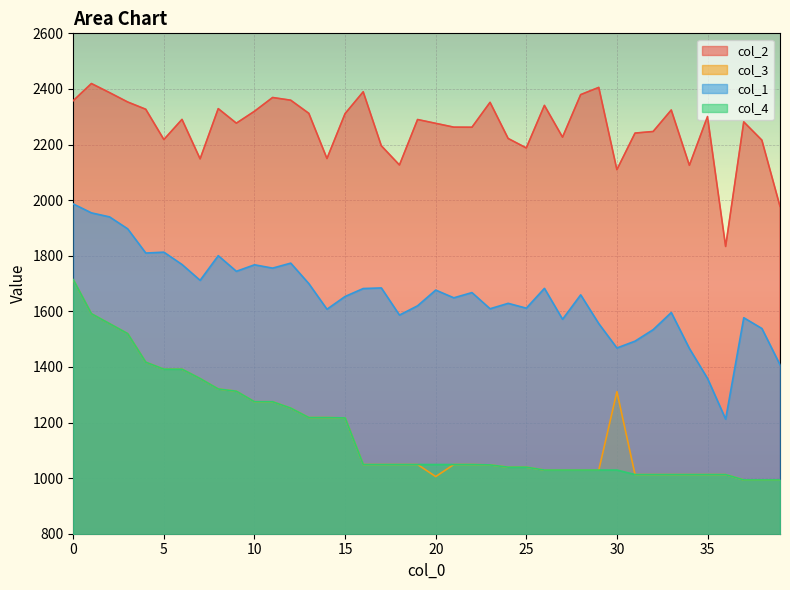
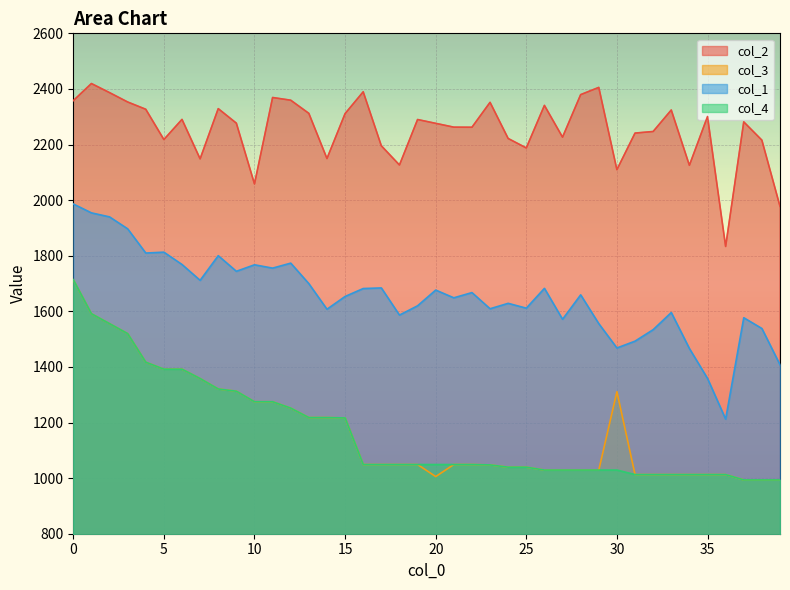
  {
    "col_2": {
      "0": 2360,
      "5": 2220,
-     "10": 2320,
+     "10": 2060,
      "15": 2310,
      "20": 2280,
      "25": 2190,
      "30": 2110
    },
    "col_3": {
      "20": 1010,
      "30": 1310
    },
    "col_1": {
      "0": 1990,
      "5": 1810,
      "10": 1770,
      "15": 1650,
      "20": 1680,
      "25": 1610,
      "30": 1470,
      "35": 1360
    },
    "col_4": {
      "20": 1050,
      "30": 1030
    }
  }
